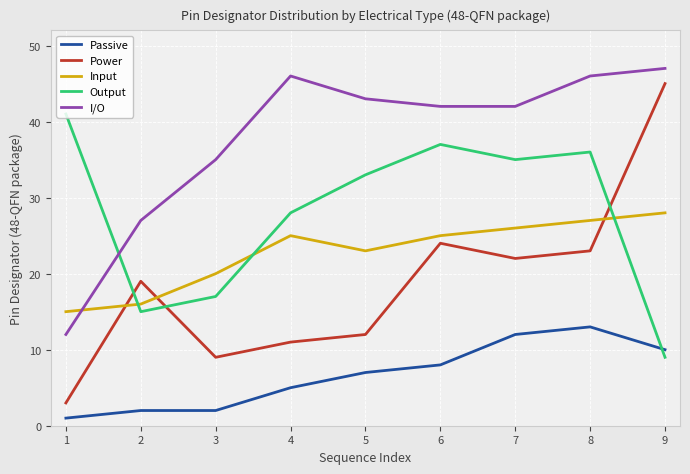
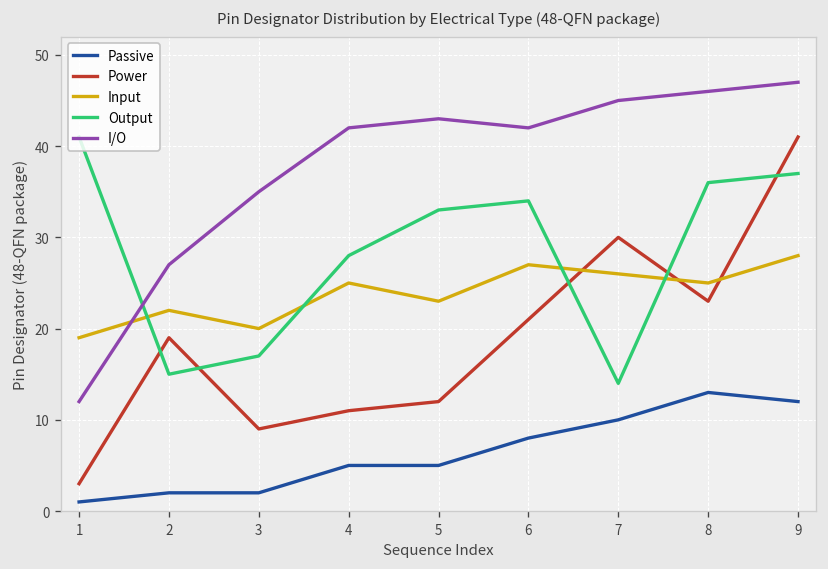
  {
    "Passive": {
      "1": 1,
      "2": 2,
      "3": 2,
      "4": 5,
-     "5": 7,
+     "5": 5,
      "6": 8,
-     "7": 12,
+     "7": 10,
      "8": 13,
-     "9": 10
+     "9": 12
    },
    "Power": {
      "1": 3,
      "2": 19,
      "3": 9,
      "4": 11,
      "5": 12,
-     "6": 24,
-     "7": 22,
+     "6": 21,
+     "7": 30,
      "8": 23,
-     "9": 45
+     "9": 41
    },
    "Input": {
-     "1": 15,
-     "2": 16,
+     "1": 19,
+     "2": 22,
      "3": 20,
      "4": 25,
      "5": 23,
-     "6": 25,
+     "6": 27,
      "7": 26,
-     "8": 27,
+     "8": 25,
      "9": 28
    },
    "Output": {
      "2": 15,
      "3": 17,
      "4": 28,
      "5": 33,
-     "6": 37,
-     "7": 35,
+     "6": 34,
+     "7": 14,
      "8": 36,
-     "9": 9
+     "9": 37
    },
    "I/O": {
      "1": 12,
      "2": 27,
      "3": 35,
-     "4": 46,
+     "4": 42,
      "5": 43,
      "6": 42,
-     "7": 42,
+     "7": 45,
      "8": 46,
      "9": 47
    }
  }
